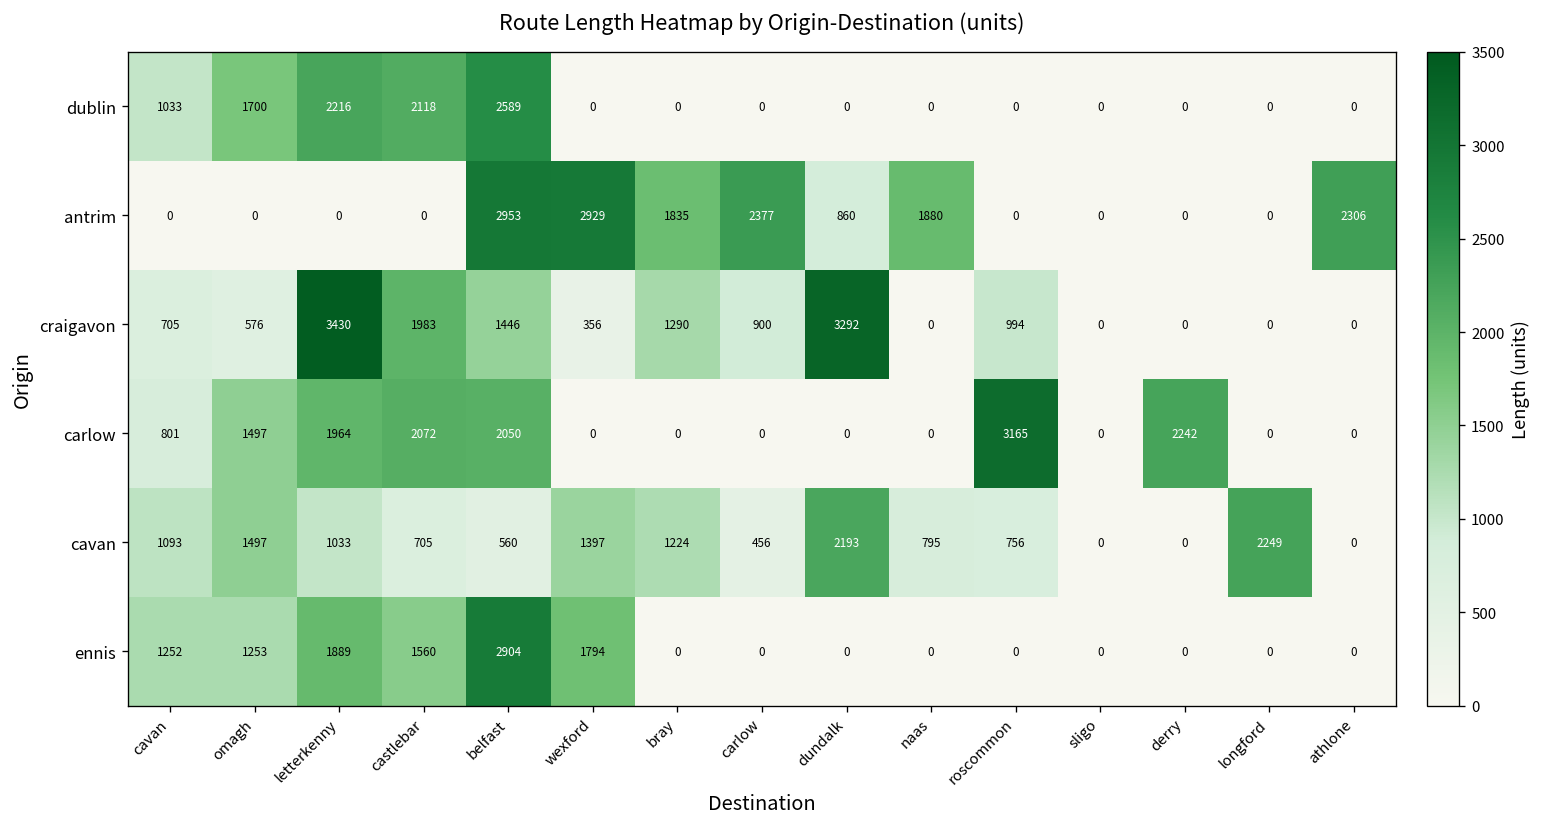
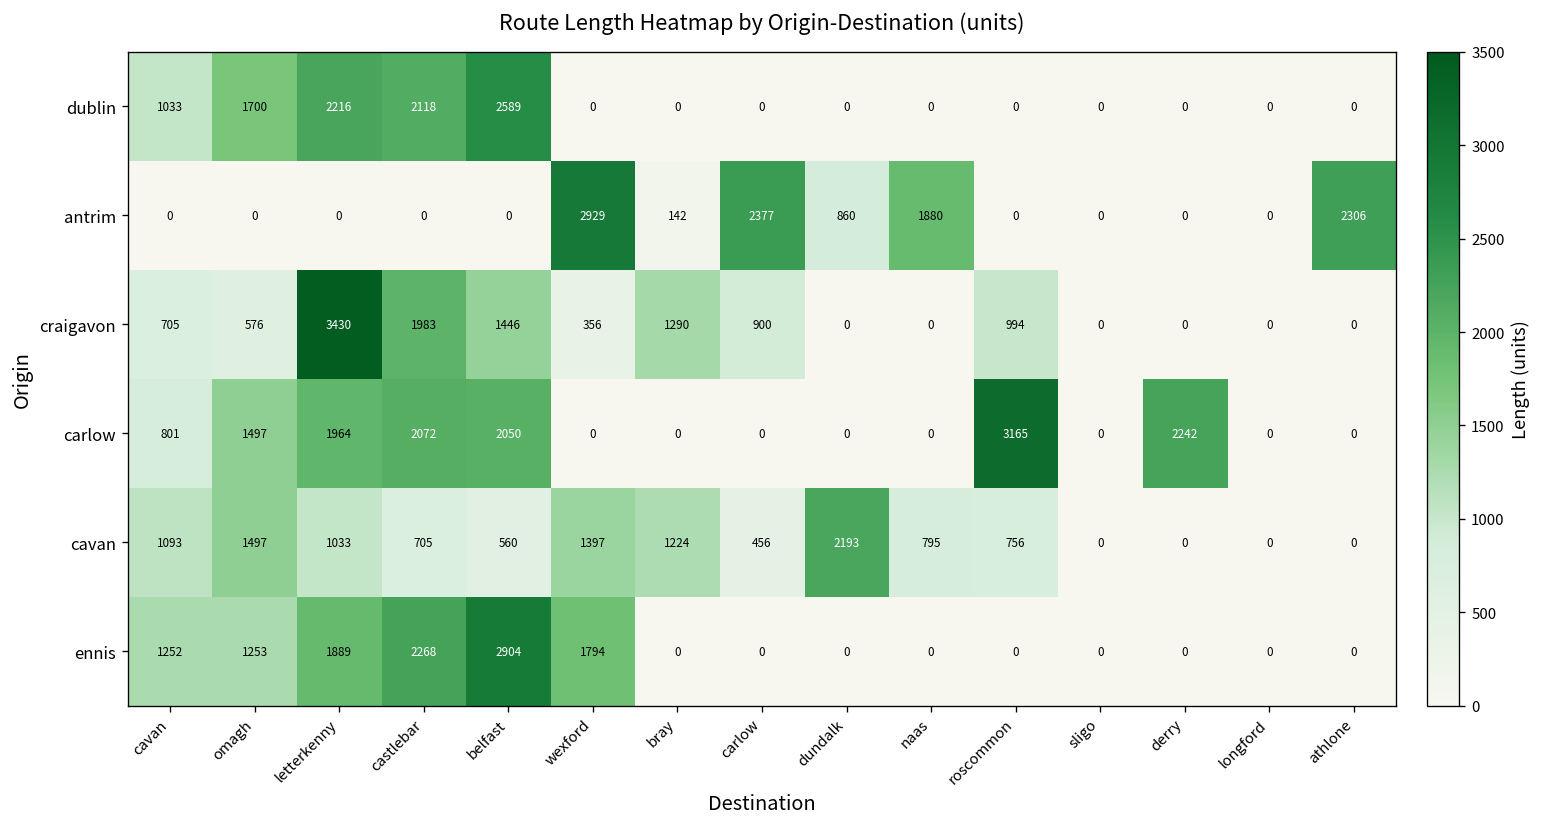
  {
    "dublin": {
      "cavan": 1033,
      "omagh": 1700,
      "letterkenny": 2216,
      "castlebar": 2118,
      "belfast": 2589,
      "wexford": 0,
      "bray": 0,
      "carlow": 0,
      "dundalk": 0,
      "naas": 0,
      "roscommon": 0,
      "sligo": 0,
      "derry": 0,
      "longford": 0,
      "athlone": 0
    },
    "antrim": {
      "cavan": 0,
      "omagh": 0,
      "letterkenny": 0,
      "castlebar": 0,
-     "belfast": 2953,
+     "belfast": 0,
      "wexford": 2929,
-     "bray": 1835,
+     "bray": 142,
      "carlow": 2377,
      "dundalk": 860,
      "naas": 1880,
      "roscommon": 0,
      "sligo": 0,
      "derry": 0,
      "longford": 0,
      "athlone": 2306
    },
    "craigavon": {
      "cavan": 705,
      "omagh": 576,
      "letterkenny": 3430,
      "castlebar": 1983,
      "belfast": 1446,
      "wexford": 356,
      "bray": 1290,
      "carlow": 900,
-     "dundalk": 3292,
+     "dundalk": 0,
      "naas": 0,
      "roscommon": 994,
      "sligo": 0,
      "derry": 0,
      "longford": 0,
      "athlone": 0
    },
    "carlow": {
      "cavan": 801,
      "omagh": 1497,
      "letterkenny": 1964,
      "castlebar": 2072,
      "belfast": 2050,
      "wexford": 0,
      "bray": 0,
      "carlow": 0,
      "dundalk": 0,
      "naas": 0,
      "roscommon": 3165,
      "sligo": 0,
      "derry": 2242,
      "longford": 0,
      "athlone": 0
    },
    "cavan": {
      "cavan": 1093,
      "omagh": 1497,
      "letterkenny": 1033,
      "castlebar": 705,
      "belfast": 560,
      "wexford": 1397,
      "bray": 1224,
      "carlow": 456,
      "dundalk": 2193,
      "naas": 795,
      "roscommon": 756,
      "sligo": 0,
      "derry": 0,
-     "longford": 2249,
+     "longford": 0,
      "athlone": 0
    },
    "ennis": {
      "cavan": 1252,
      "omagh": 1253,
      "letterkenny": 1889,
-     "castlebar": 1560,
+     "castlebar": 2268,
      "belfast": 2904,
      "wexford": 1794,
      "bray": 0,
      "carlow": 0,
      "dundalk": 0,
      "naas": 0,
      "roscommon": 0,
      "sligo": 0,
      "derry": 0,
      "longford": 0,
      "athlone": 0
    }
  }
